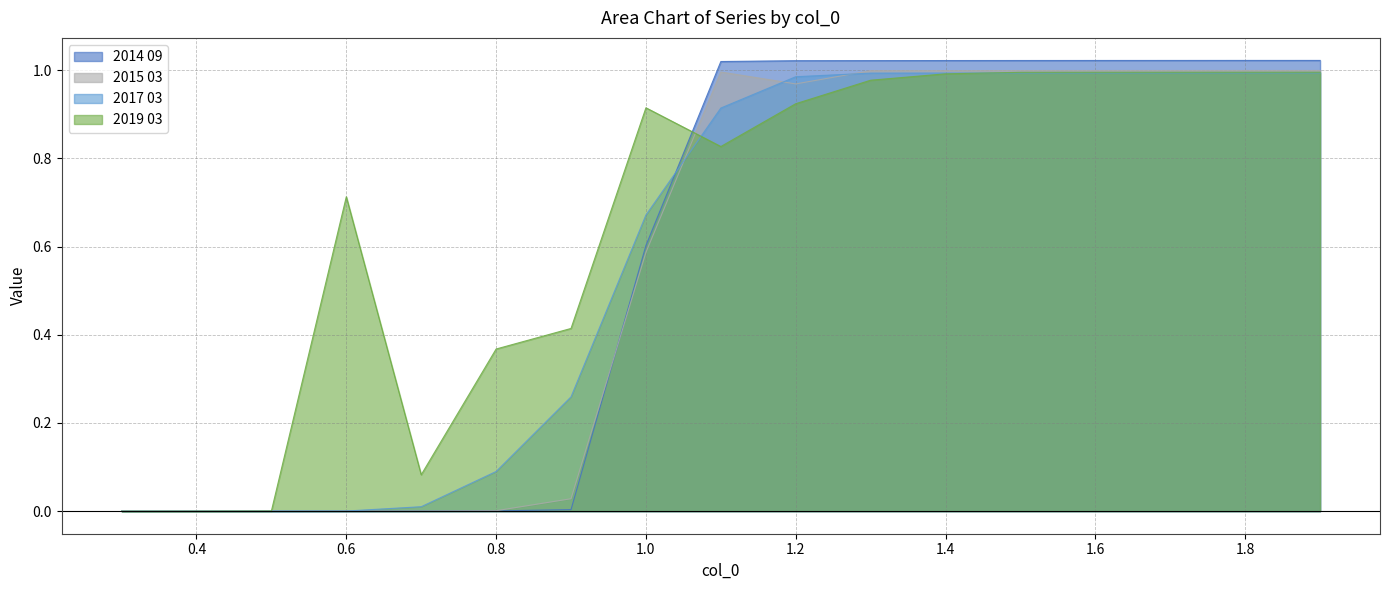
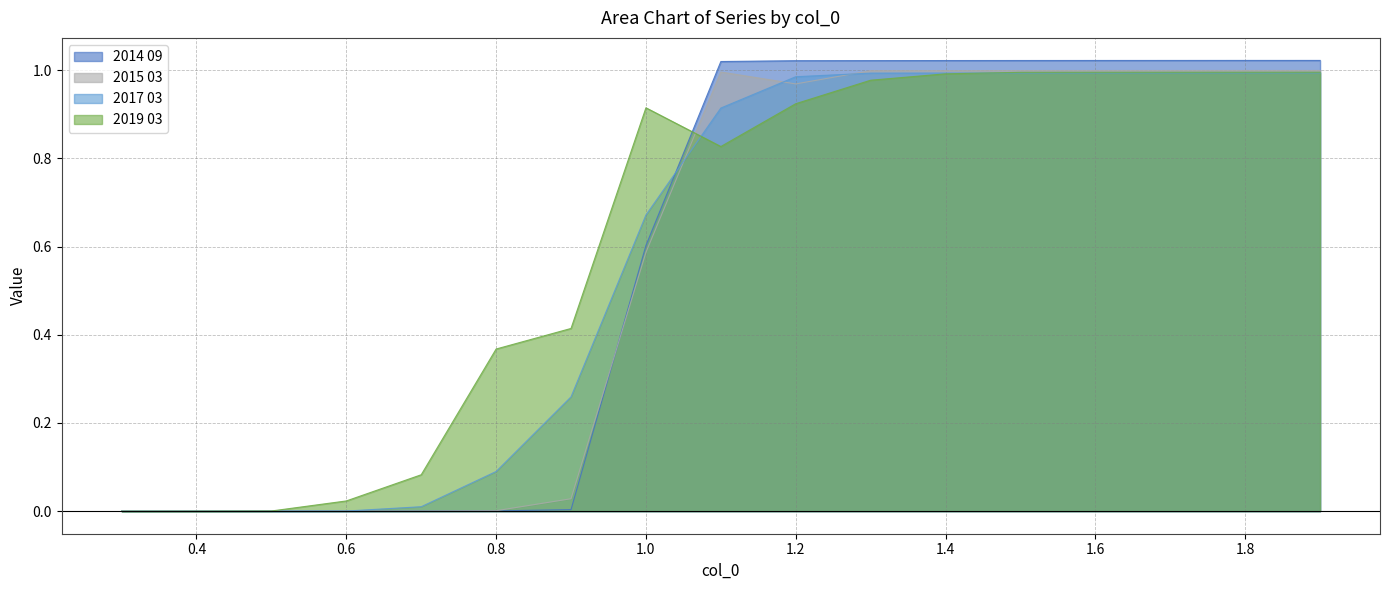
  {
    "2015 03": {
      "1.0": 0.59,
      "1.2": 0.97
    },
    "2019 03": {
-     "0.6": 0.71,
+     "0.6": 0.02,
      "0.8": 0.37,
      "1.0": 0.91,
      "1.2": 0.92
    }
  }
